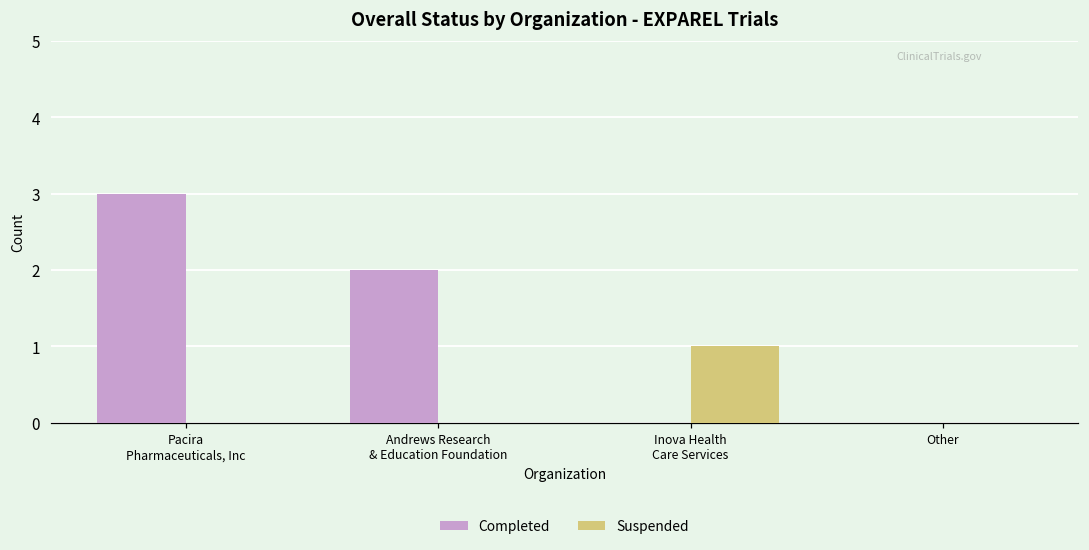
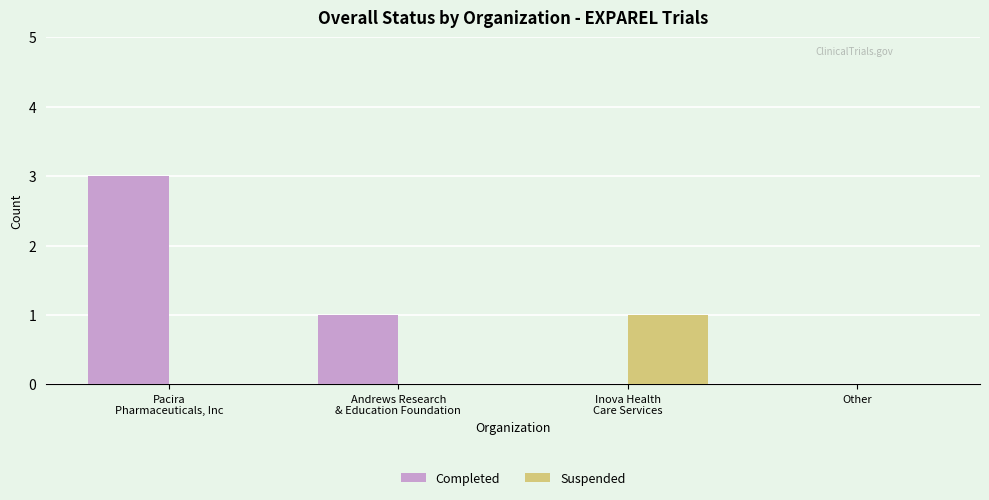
  {
    "Completed": {
      "Pacira Pharmaceuticals, Inc": 3,
-     "Andrews Research & Education Foundation": 2,
+     "Andrews Research & Education Foundation": 1,
      "Inova Health Care Services": 0,
      "Other": 0
    },
    "Suspended": {
      "Pacira Pharmaceuticals, Inc": 0,
      "Andrews Research & Education Foundation": 0,
      "Inova Health Care Services": 1,
      "Other": 0
    }
  }
